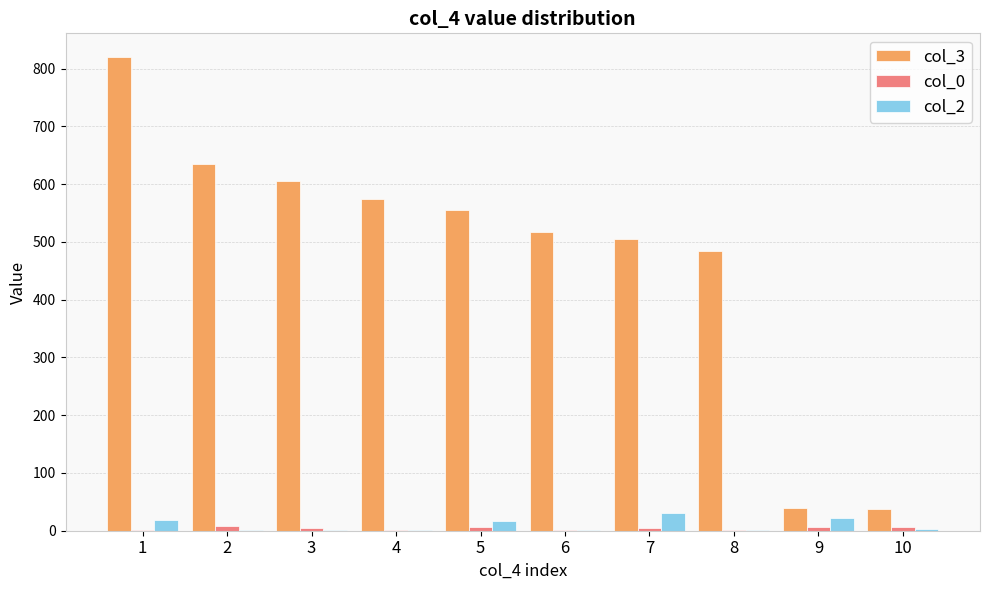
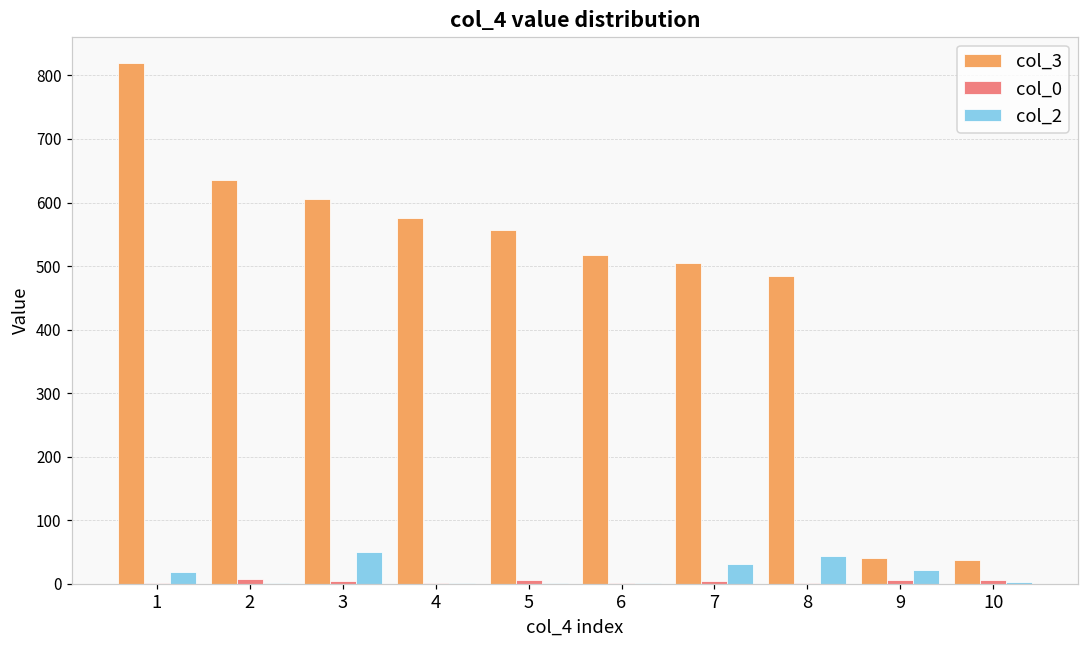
  {
    "col_2": {
      "1": 20,
-     "3": 0,
-     "5": 20,
+     "3": 50,
+     "5": 0,
      "7": 30,
-     "8": 0,
+     "8": 40,
      "9": 20
    }
  }
